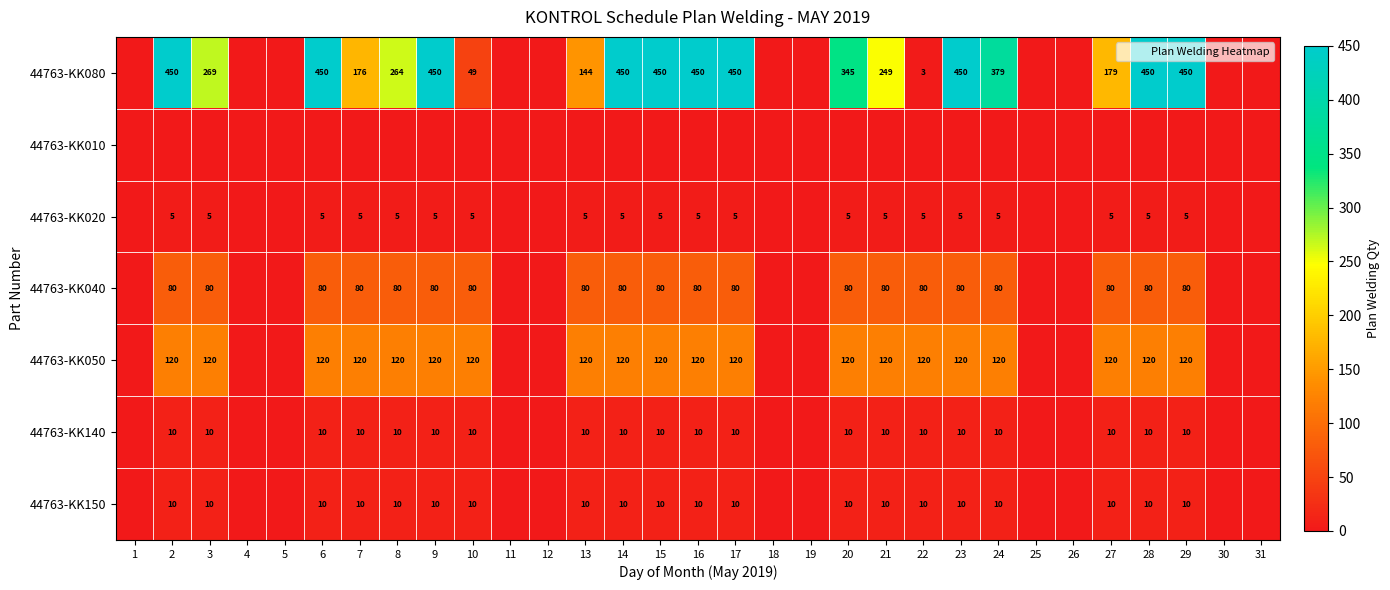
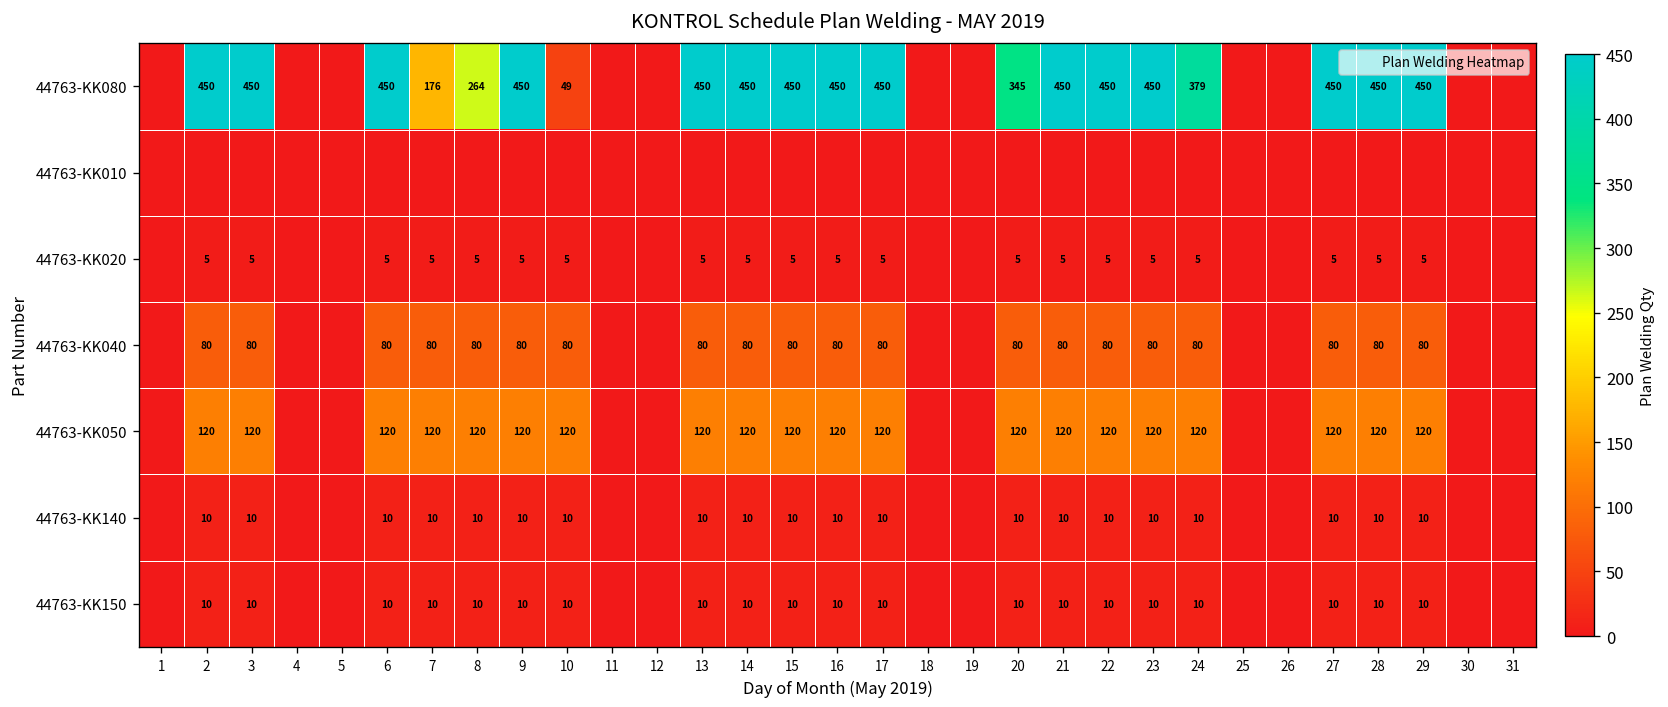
  {
    "44763-KK080": {
      "2": 450,
-     "3": 269,
+     "3": 450,
      "6": 450,
      "7": 176,
      "8": 264,
      "9": 450,
      "10": 49,
-     "13": 144,
+     "13": 450,
      "14": 450,
      "15": 450,
      "16": 450,
      "17": 450,
      "20": 345,
-     "21": 249,
-     "22": 3,
+     "21": 450,
+     "22": 450,
      "23": 450,
      "24": 379,
-     "27": 179,
+     "27": 450,
      "28": 450,
      "29": 450
    },
    "44763-KK020": {
      "2": 5,
      "3": 5,
      "6": 5,
      "7": 5,
      "8": 5,
      "9": 5,
      "10": 5,
      "13": 5,
      "14": 5,
      "15": 5,
      "16": 5,
      "17": 5,
      "20": 5,
      "21": 5,
      "22": 5,
      "23": 5,
      "24": 5,
      "27": 5,
      "28": 5,
      "29": 5
    },
    "44763-KK040": {
      "2": 80,
      "3": 80,
      "6": 80,
      "7": 80,
      "8": 80,
      "9": 80,
      "10": 80,
      "13": 80,
      "14": 80,
      "15": 80,
      "16": 80,
      "17": 80,
      "20": 80,
      "21": 80,
      "22": 80,
      "23": 80,
      "24": 80,
      "27": 80,
      "28": 80,
      "29": 80
    },
    "44763-KK050": {
      "2": 120,
      "3": 120,
      "6": 120,
      "7": 120,
      "8": 120,
      "9": 120,
      "10": 120,
      "13": 120,
      "14": 120,
      "15": 120,
      "16": 120,
      "17": 120,
      "20": 120,
      "21": 120,
      "22": 120,
      "23": 120,
      "24": 120,
      "27": 120,
      "28": 120,
      "29": 120
    },
    "44763-KK140": {
      "2": 10,
      "3": 10,
      "6": 10,
      "7": 10,
      "8": 10,
      "9": 10,
      "10": 10,
      "13": 10,
      "14": 10,
      "15": 10,
      "16": 10,
      "17": 10,
      "20": 10,
      "21": 10,
      "22": 10,
      "23": 10,
      "24": 10,
      "27": 10,
      "28": 10,
      "29": 10
    },
    "44763-KK150": {
      "2": 10,
      "3": 10,
      "6": 10,
      "7": 10,
      "8": 10,
      "9": 10,
      "10": 10,
      "13": 10,
      "14": 10,
      "15": 10,
      "16": 10,
      "17": 10,
      "20": 10,
      "21": 10,
      "22": 10,
      "23": 10,
      "24": 10,
      "27": 10,
      "28": 10,
      "29": 10
    }
  }
